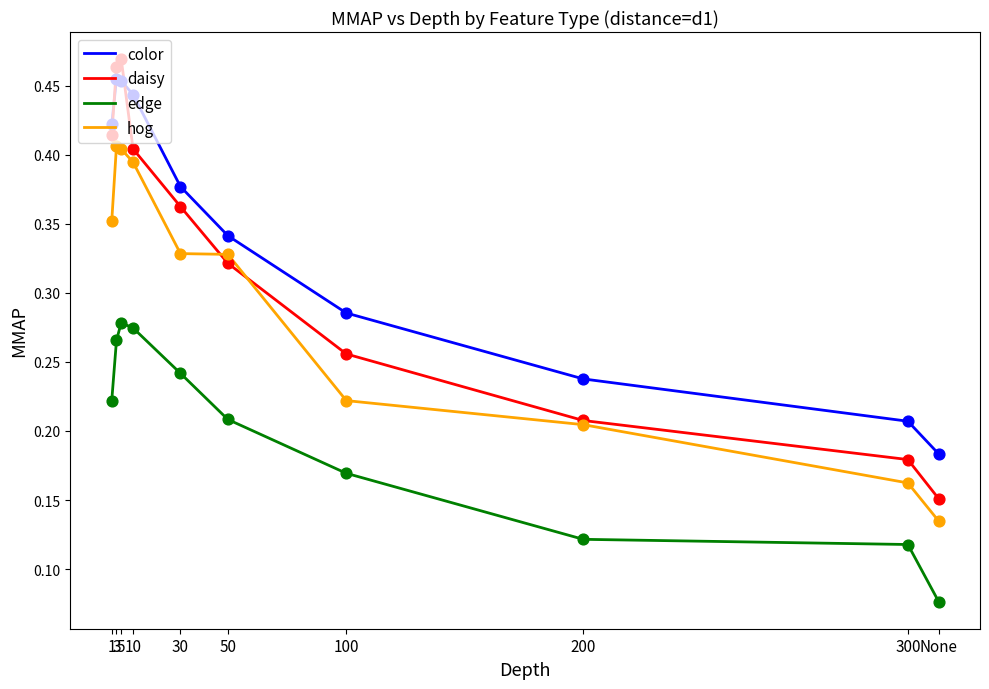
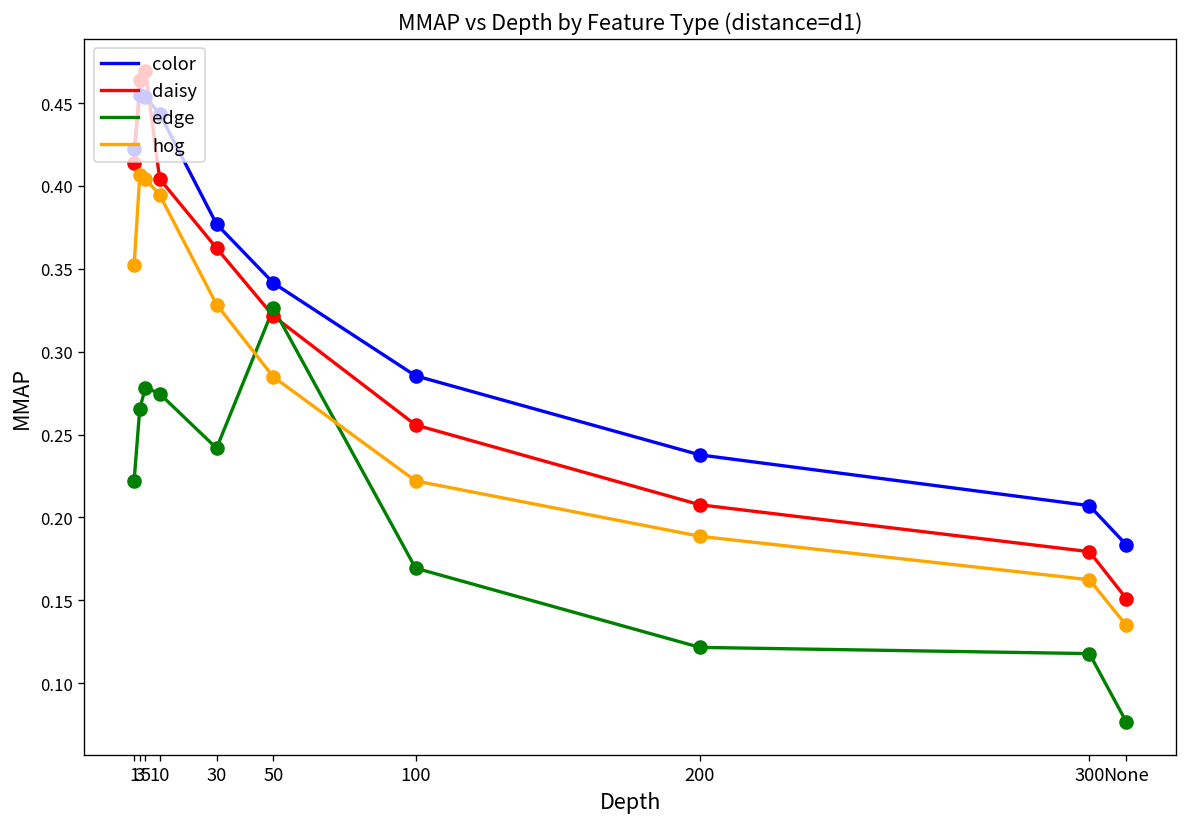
  {
    "color": {
      "30": 0.377,
      "50": 0.341,
      "100": 0.285,
      "200": 0.238,
      "300": 0.207,
      "None": 0.183
    },
    "daisy": {
      "10": 0.404,
      "30": 0.362,
      "50": 0.321,
      "100": 0.256,
      "200": 0.208,
      "300": 0.179,
      "None": 0.151
    },
    "edge": {
      "10": 0.275,
      "30": 0.242,
-     "50": 0.208,
+     "50": 0.326,
      "100": 0.169,
      "200": 0.122,
      "300": 0.118,
      "None": 0.076
    },
    "hog": {
      "10": 0.395,
      "30": 0.328,
-     "50": 0.328,
+     "50": 0.285,
      "100": 0.222,
-     "200": 0.205,
+     "200": 0.189,
      "300": 0.162,
      "None": 0.135
    }
  }
